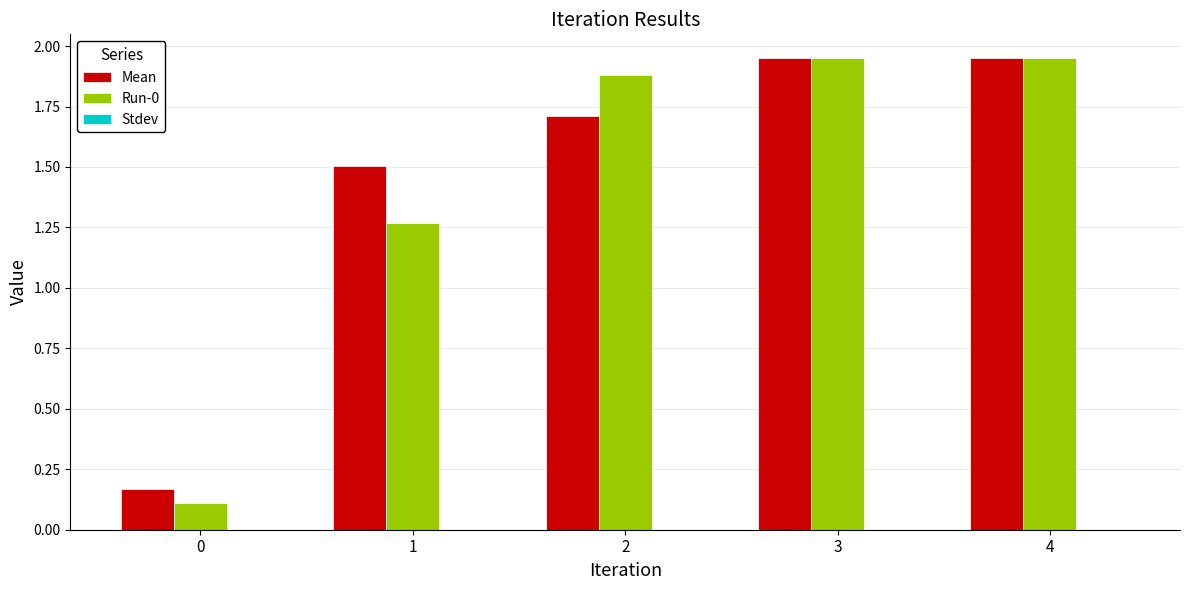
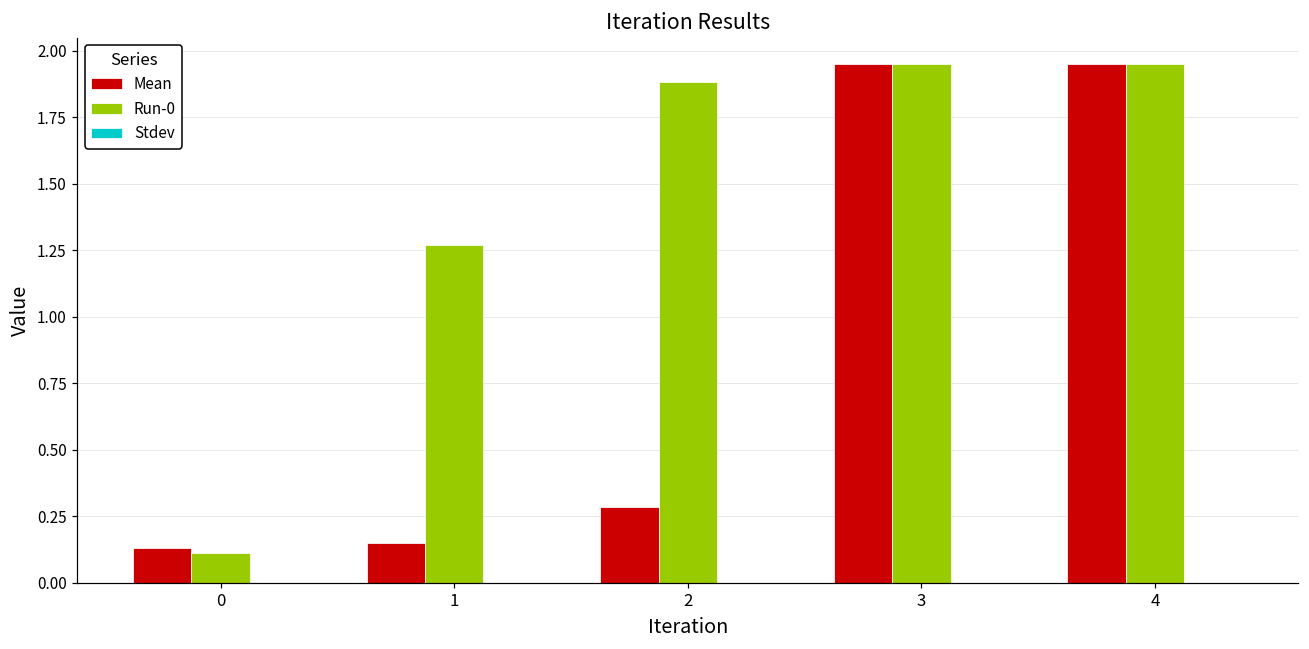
  {
    "Mean": {
-     "0": 0.17,
-     "1": 1.51,
-     "2": 1.71,
+     "0": 0.13,
+     "1": 0.15,
+     "2": 0.28,
      "3": 1.95,
      "4": 1.95
    },
    "Run-0": {
      "0": 0.11,
      "1": 1.27,
      "2": 1.88,
      "3": 1.95,
      "4": 1.95
    },
    "Stdev": {
      "0": 0.00,
      "1": 0.00,
      "2": 0.00,
      "3": 0.00,
      "4": 0.00
    }
  }
